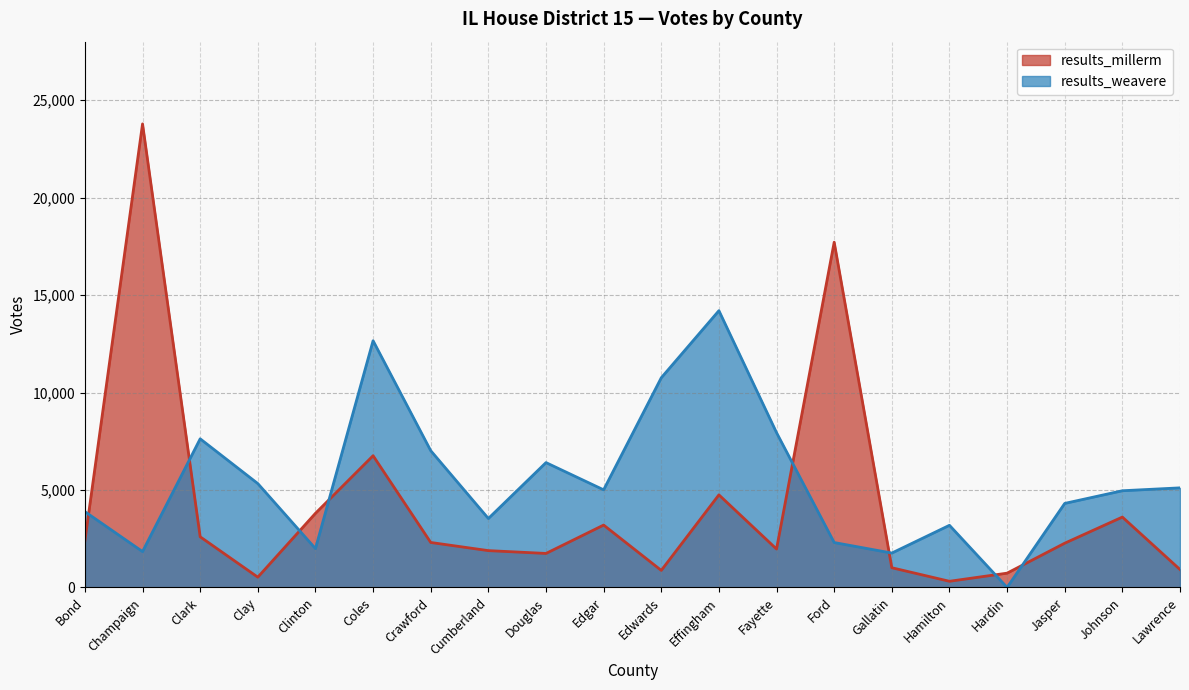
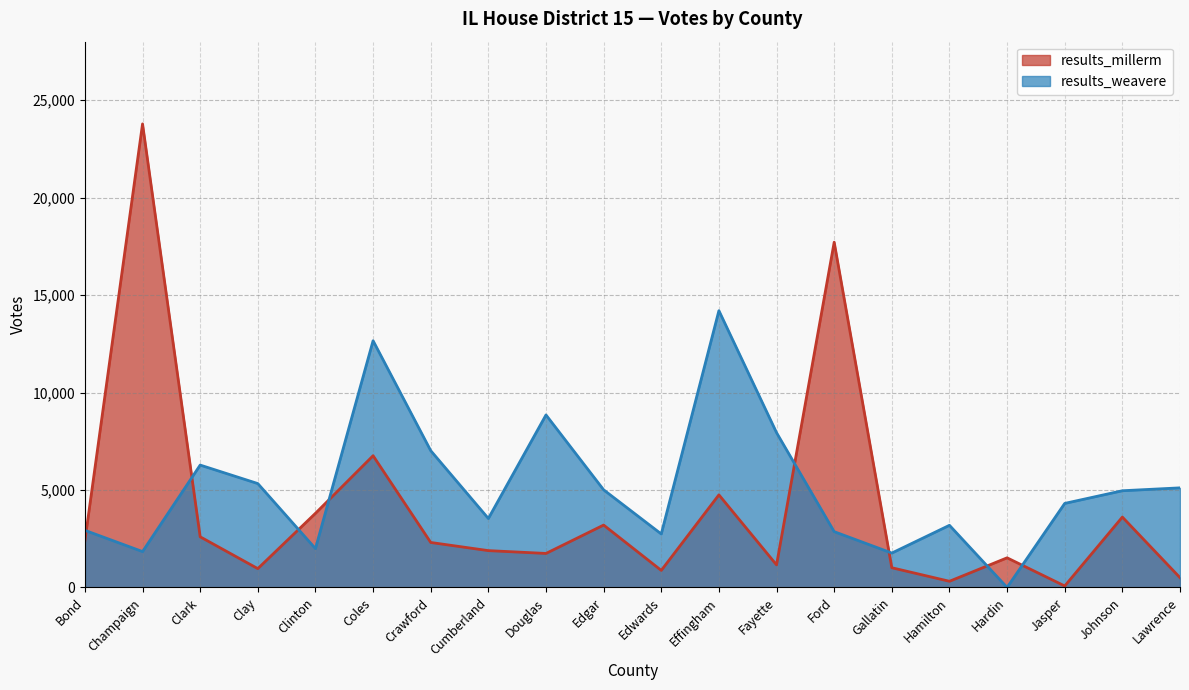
  {
    "results_millerm": {
      "Bond": "2,400",
      "Champaign": "23,800",
      "Clark": "2,600",
-     "Clay": "500",
+     "Clay": "1,000",
      "Clinton": "3,800",
      "Coles": "6,800",
      "Crawford": "2,300",
      "Cumberland": "1,900",
      "Douglas": "1,700",
      "Edgar": "3,200",
      "Edwards": "900",
      "Effingham": "4,800",
-     "Fayette": "2,000",
+     "Fayette": "1,200",
      "Ford": "17,700",
      "Gallatin": "1,000",
      "Hamilton": "300",
-     "Hardin": "700",
-     "Jasper": "2,300",
+     "Hardin": "1,500",
+     "Jasper": "100",
      "Johnson": "3,600",
-     "Lawrence": "900"
+     "Lawrence": "500"
    },
    "results_weavere": {
-     "Bond": "3,900",
+     "Bond": "2,900",
      "Champaign": "1,800",
-     "Clark": "7,600",
+     "Clark": "6,300",
      "Clay": "5,300",
      "Clinton": "2,000",
      "Coles": "12,700",
      "Crawford": "7,000",
      "Cumberland": "3,500",
-     "Douglas": "6,400",
+     "Douglas": "8,900",
      "Edgar": "5,000",
-     "Edwards": "10,800",
+     "Edwards": "2,700",
      "Effingham": "14,200",
      "Fayette": "7,900",
-     "Ford": "2,300",
+     "Ford": "2,900",
      "Gallatin": "1,800",
      "Hamilton": "3,200",
      "Hardin": "0",
      "Jasper": "4,300",
      "Johnson": "5,000",
      "Lawrence": "5,100"
    }
  }
